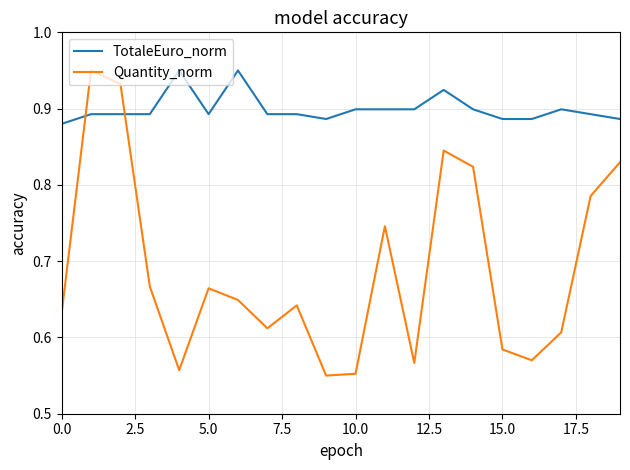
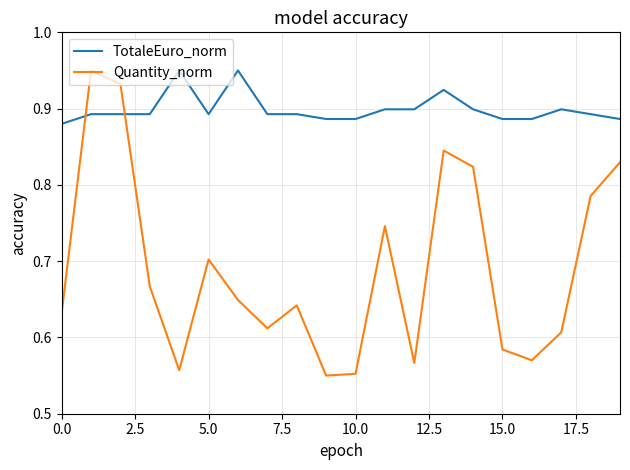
  {
    "TotaleEuro_norm": {
      "0.0": 0.88,
      "5.0": 0.89,
-     "10.0": 0.90,
+     "10.0": 0.89,
      "15.0": 0.89
    },
    "Quantity_norm": {
      "0.0": 0.63,
-     "5.0": 0.66,
+     "5.0": 0.70,
      "10.0": 0.55,
      "15.0": 0.58
    }
  }
